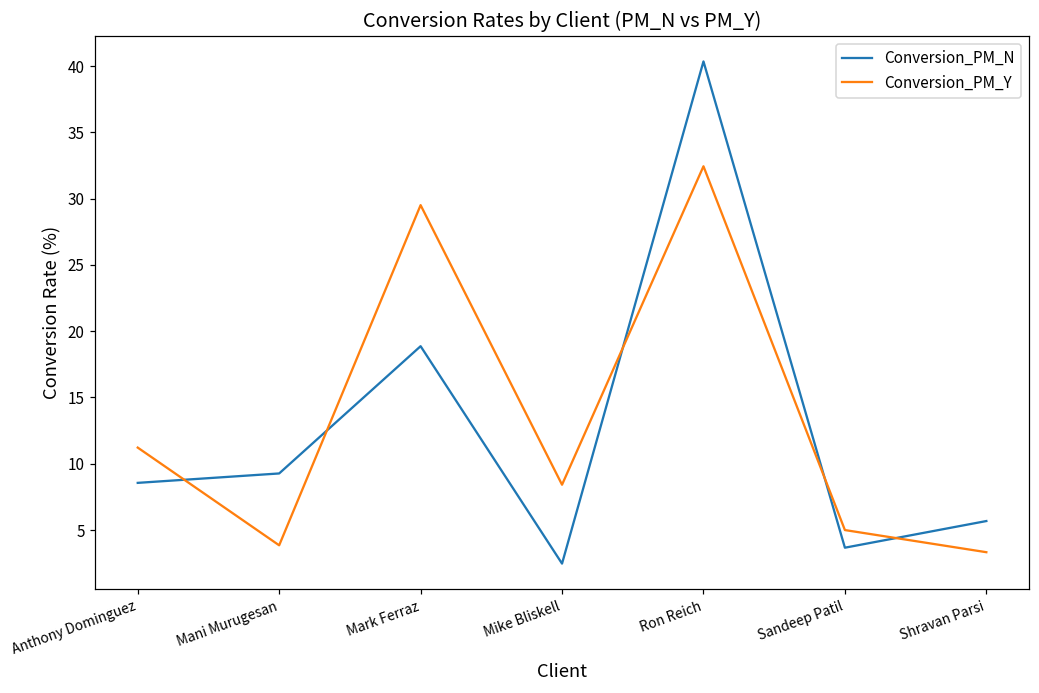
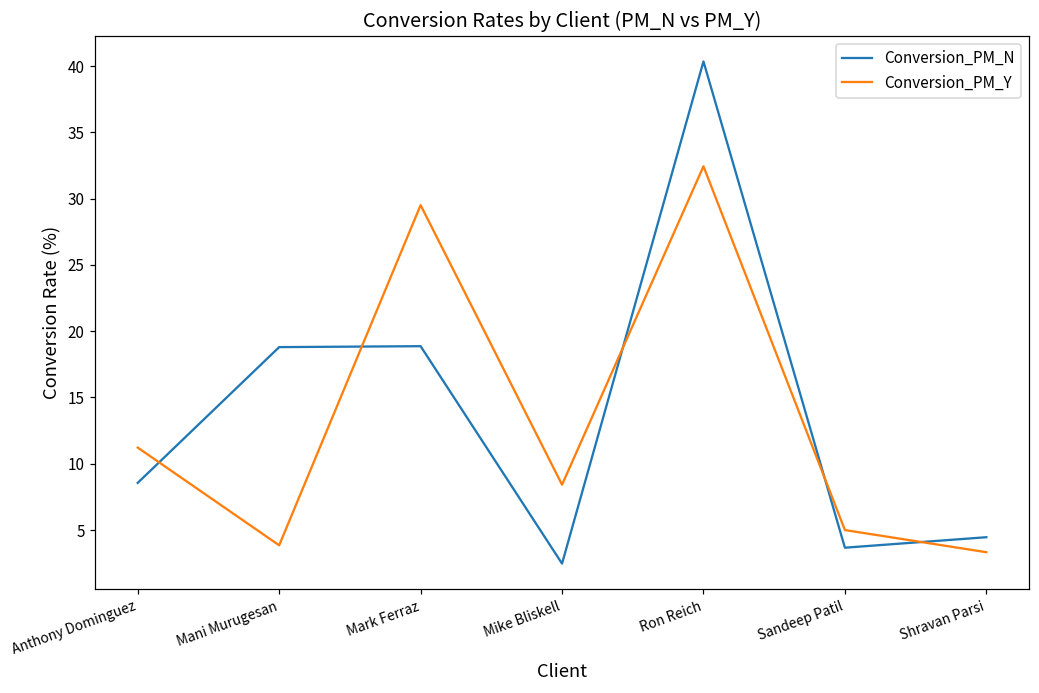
  {
    "Conversion_PM_N": {
      "Anthony Dominguez": 8.6,
-     "Mani Murugesan": 9.3,
+     "Mani Murugesan": 18.8,
      "Mark Ferraz": 18.9,
      "Mike Bliskell": 2.5,
      "Ron Reich": 40.4,
      "Sandeep Patil": 3.7,
-     "Shravan Parsi": 5.7
+     "Shravan Parsi": 4.5
    },
    "Conversion_PM_Y": {
      "Anthony Dominguez": 11.2,
      "Mani Murugesan": 3.9,
      "Mark Ferraz": 29.5,
      "Mike Bliskell": 8.4,
      "Ron Reich": 32.4,
      "Sandeep Patil": 5.0,
      "Shravan Parsi": 3.3
    }
  }
